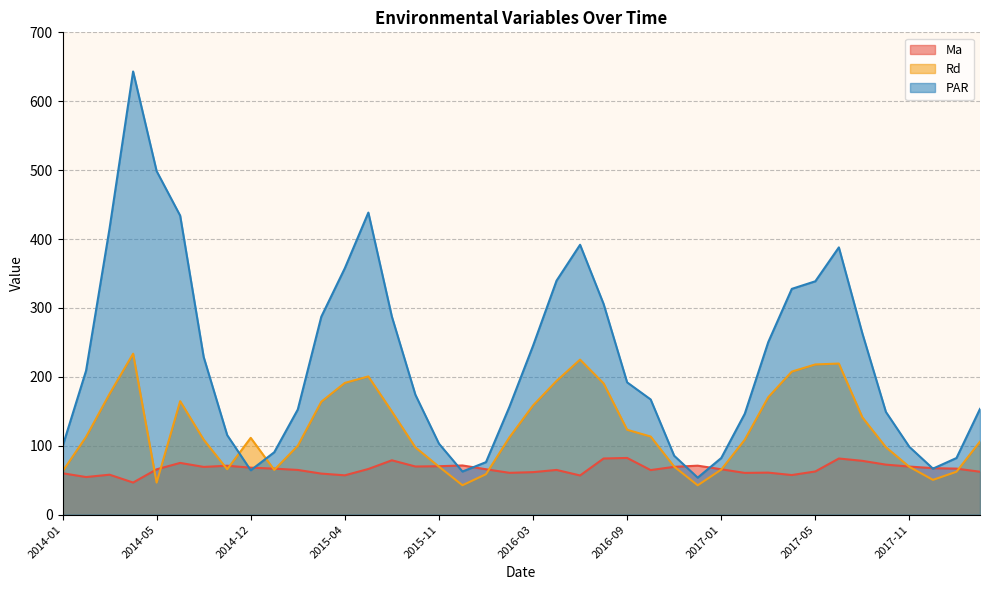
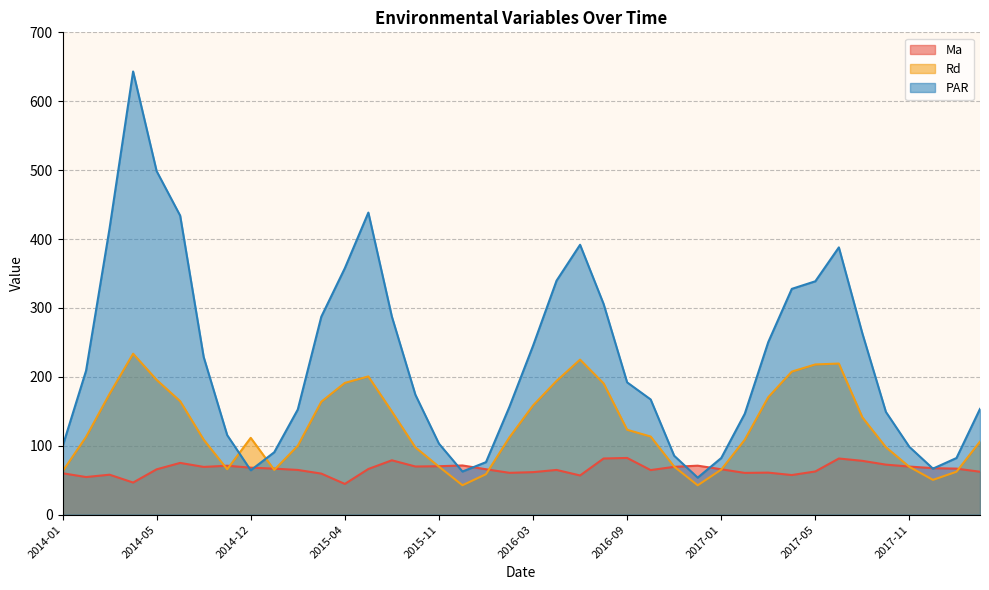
  {
    "Ma": {
      "2014-05": 70,
      "2014-12": 70,
-     "2015-04": 60,
+     "2015-04": 40,
      "2016-03": 60,
      "2016-09": 80,
      "2017-05": 60
    },
    "Rd": {
-     "2014-05": 50,
+     "2014-05": 200,
      "2014-12": 110,
      "2015-04": 190,
      "2016-03": 160,
      "2016-09": 120,
      "2017-05": 220
    },
    "PAR": {
      "2014-01": 100,
      "2014-05": 500,
      "2014-12": 60,
      "2015-04": 360,
      "2015-11": 100,
      "2016-03": 250,
      "2016-09": 190,
      "2017-01": 80,
      "2017-05": 340,
      "2017-11": 100
    }
  }
